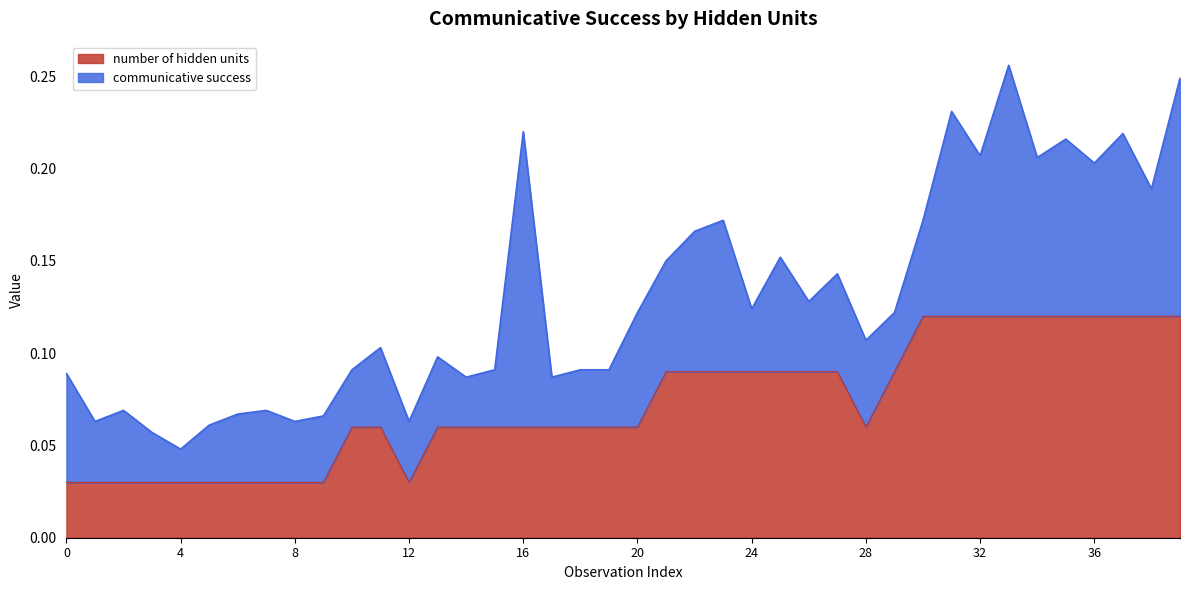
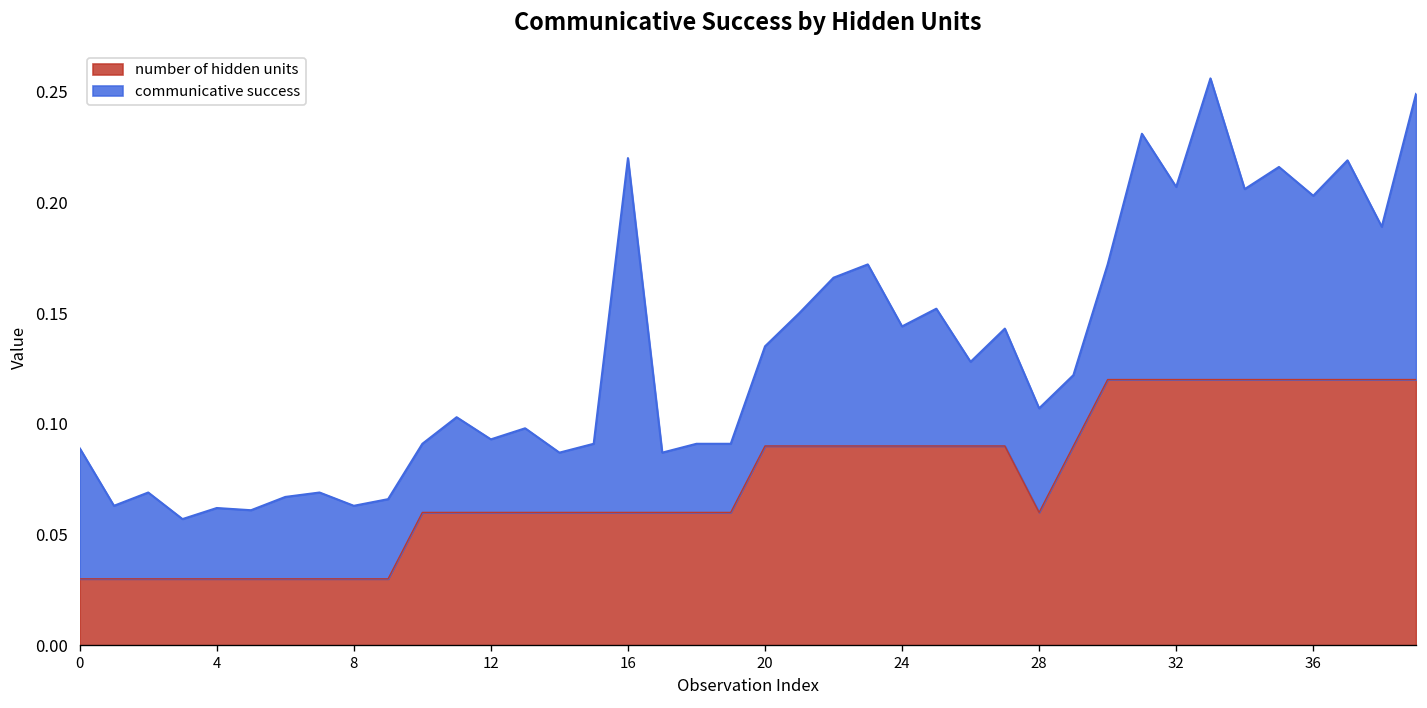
  {
    "number of hidden units": {
      "0": 0.030,
      "4": 0.030,
      "8": 0.030,
-     "12": 0.030,
+     "12": 0.060,
      "16": 0.060,
-     "20": 0.060,
+     "20": 0.090,
      "24": 0.090,
      "28": 0.060,
      "32": 0.120,
      "36": 0.120
    },
    "communicative success": {
      "0": 0.059,
-     "4": 0.018,
+     "4": 0.032,
      "8": 0.033,
      "12": 0.033,
      "16": 0.160,
-     "20": 0.062,
-     "24": 0.034,
+     "20": 0.045,
+     "24": 0.054,
      "28": 0.047,
      "32": 0.087,
      "36": 0.083
    }
  }
